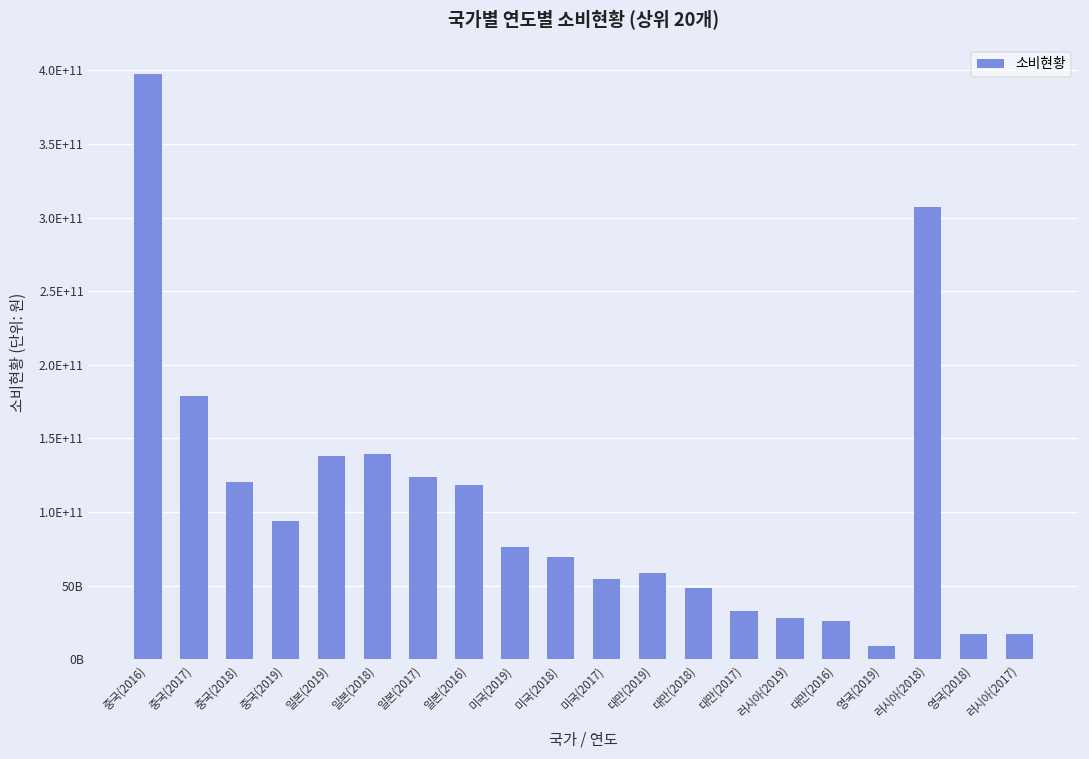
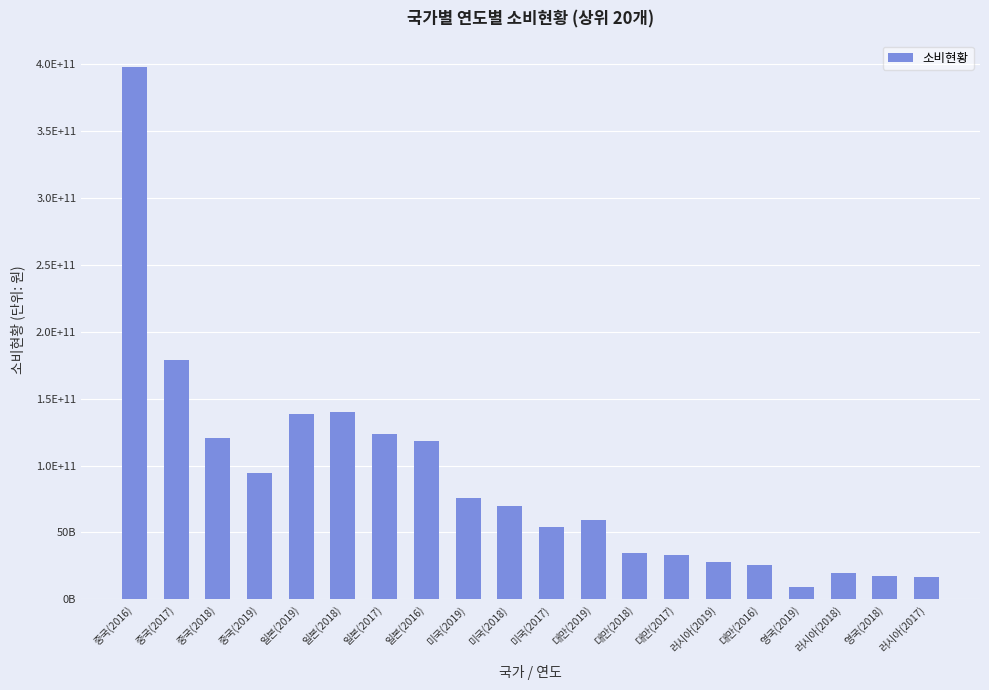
  {
    "중국(2016)": 397000000000,
    "중국(2017)": 179000000000,
    "중국(2018)": 121000000000,
    "중국(2019)": 94000000000,
    "일본(2019)": 138000000000,
    "일본(2018)": 140000000000,
    "일본(2017)": 124000000000,
    "일본(2016)": 118000000000,
    "미국(2019)": 76000000000,
    "미국(2018)": 69000000000,
    "미국(2017)": 54000000000,
    "대만(2019)": 59000000000,
-   "대만(2018)": 48000000000,
+   "대만(2018)": 35000000000,
    "대만(2017)": 33000000000,
    "러시아(2019)": 28000000000,
    "대만(2016)": 26000000000,
    "영국(2019)": 9000000000,
-   "러시아(2018)": 307000000000,
+   "러시아(2018)": 20000000000,
    "영국(2018)": 17000000000,
    "러시아(2017)": 17000000000
  }
